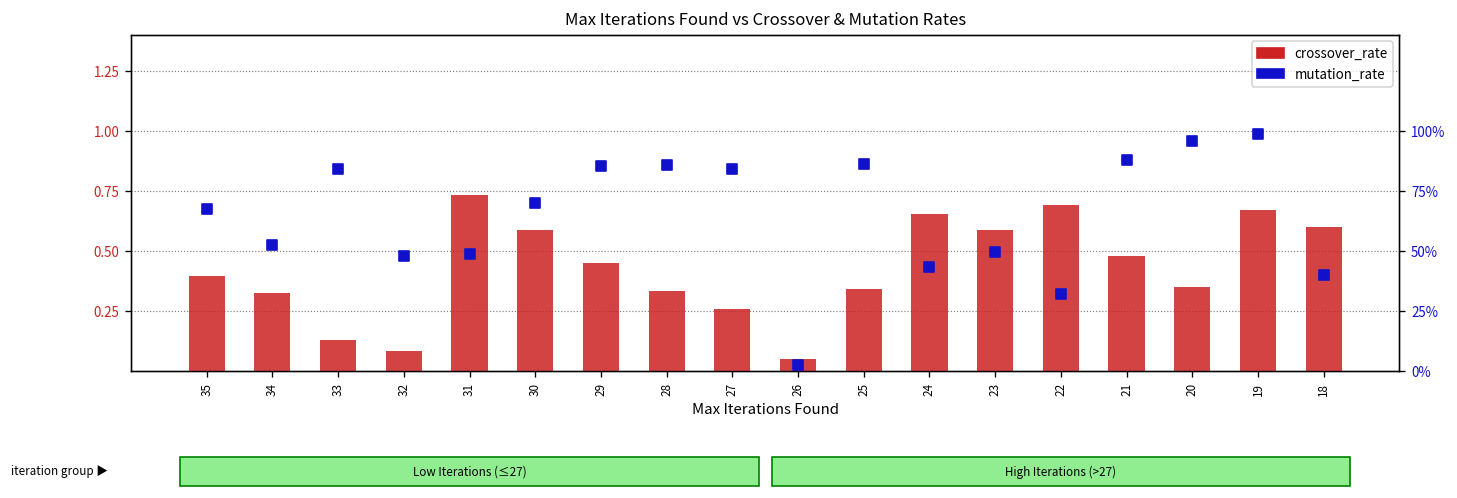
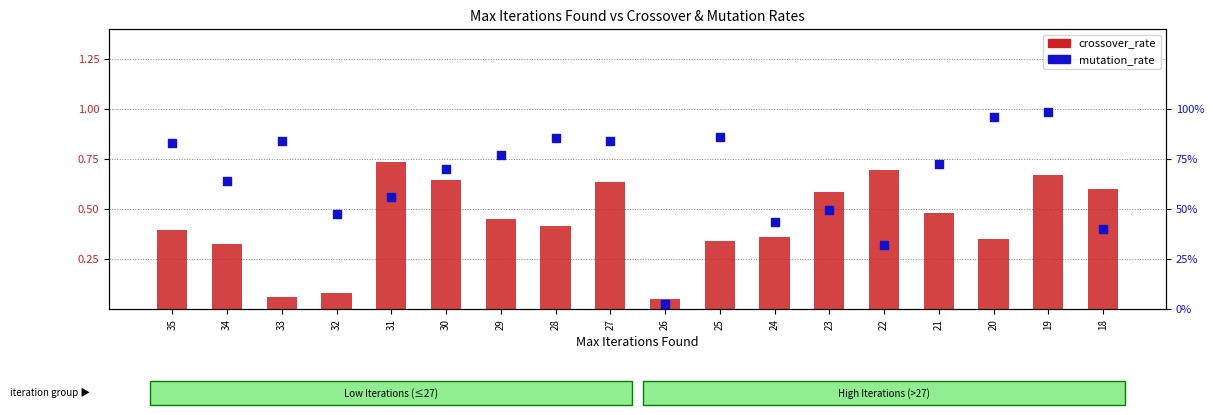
  {
    "crossover_rate": {
      "35": "0.40",
      "34": "0.33",
-     "33": "0.13",
+     "33": "0.06",
      "32": "0.08",
      "31": "0.73",
-     "30": "0.59",
+     "30": "0.65",
      "29": "0.45",
-     "28": "0.33",
-     "27": "0.26",
+     "28": "0.41",
+     "27": "0.63",
      "26": "0.05",
      "25": "0.34",
-     "24": "0.65",
+     "24": "0.36",
      "23": "0.59",
      "22": "0.69",
      "21": "0.48",
      "20": "0.35",
      "19": "0.67",
      "18": "0.60"
    },
    "mutation_rate": {
-     "35": "67%",
-     "34": "52%",
-     "31": "49%",
-     "29": "85%",
-     "21": "88%"
+     "35": "83%",
+     "34": "64%",
+     "31": "56%",
+     "29": "77%",
+     "21": "73%"
    }
  }
